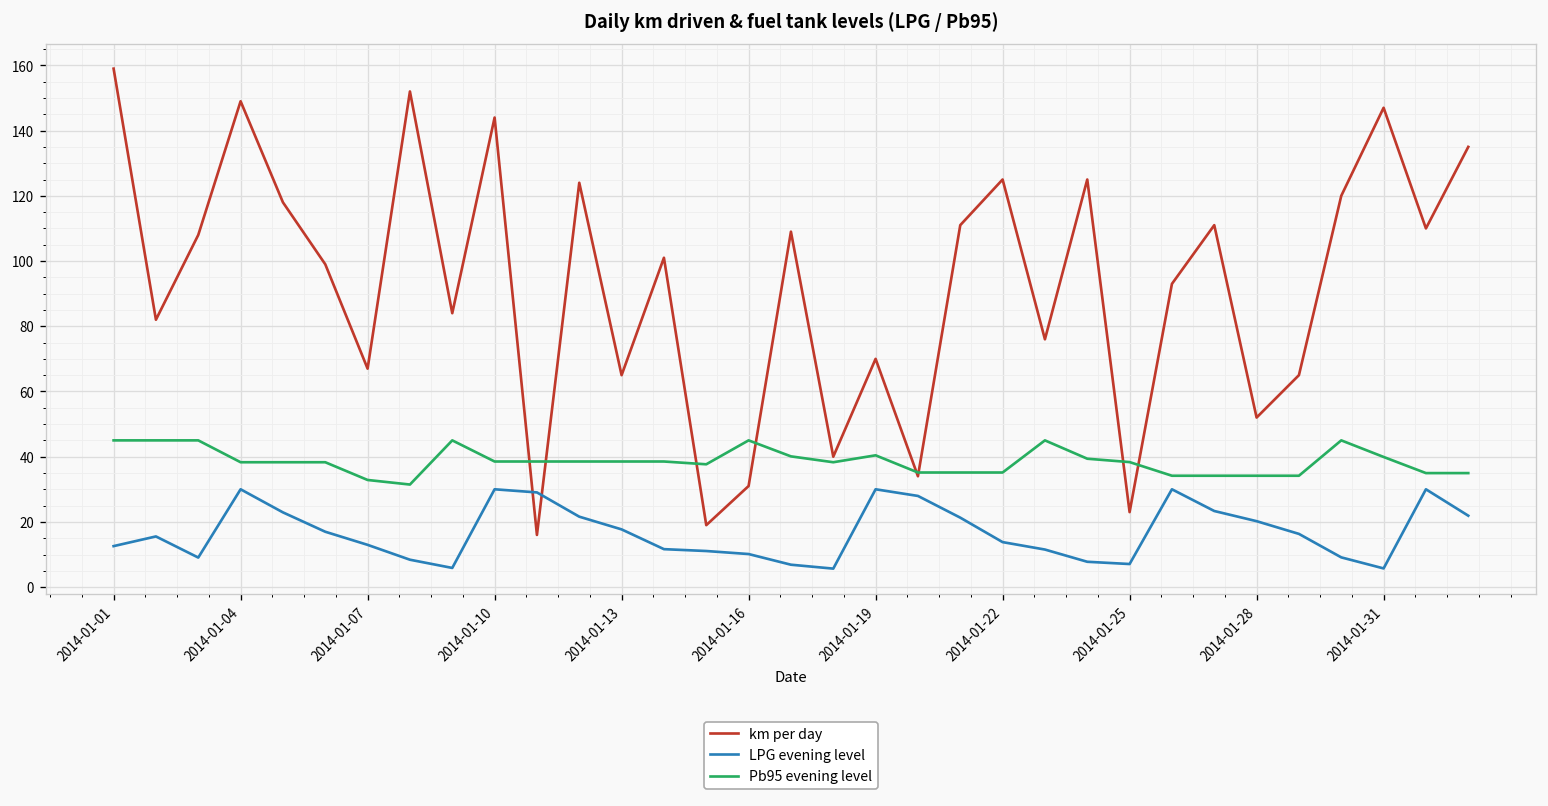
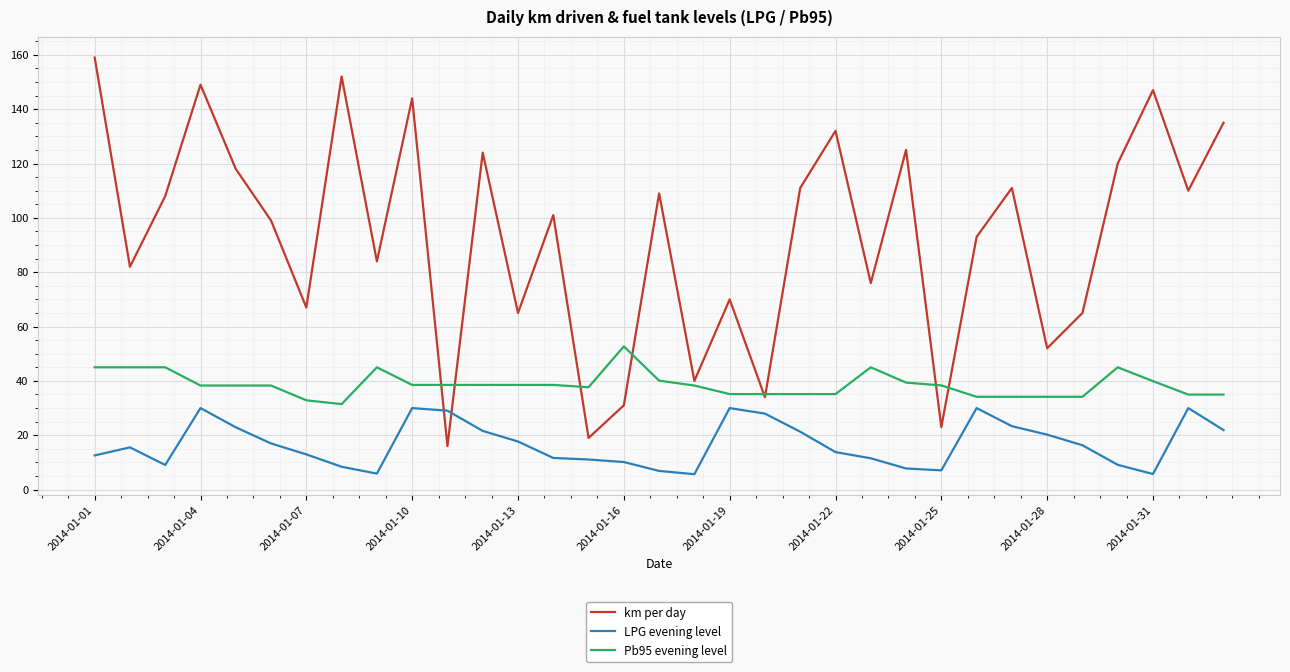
  {
    "km per day": {
      "2014-01-01": 159,
      "2014-01-04": 149,
      "2014-01-07": 67,
      "2014-01-10": 144,
      "2014-01-13": 65,
      "2014-01-16": 31,
      "2014-01-19": 70,
-     "2014-01-22": 125,
+     "2014-01-22": 132,
      "2014-01-25": 23,
      "2014-01-28": 52,
      "2014-01-31": 147
    },
    "LPG evening level": {
      "2014-01-01": 13,
      "2014-01-04": 30,
      "2014-01-07": 13,
      "2014-01-10": 30,
      "2014-01-13": 18,
      "2014-01-16": 10,
      "2014-01-19": 30,
      "2014-01-22": 14,
      "2014-01-25": 7,
      "2014-01-28": 20,
      "2014-01-31": 6
    },
    "Pb95 evening level": {
      "2014-01-01": 45,
      "2014-01-04": 38,
      "2014-01-07": 33,
      "2014-01-10": 39,
      "2014-01-13": 39,
-     "2014-01-16": 45,
-     "2014-01-19": 40,
+     "2014-01-16": 53,
+     "2014-01-19": 35,
      "2014-01-22": 35,
      "2014-01-25": 38,
      "2014-01-28": 34,
      "2014-01-31": 40
    }
  }
